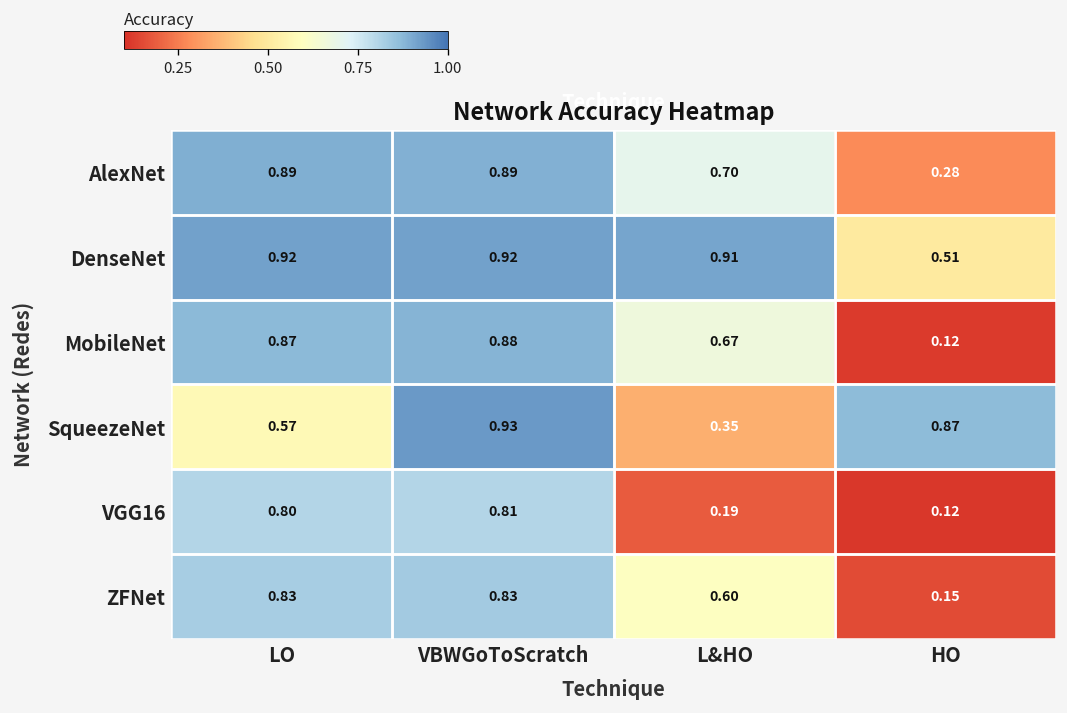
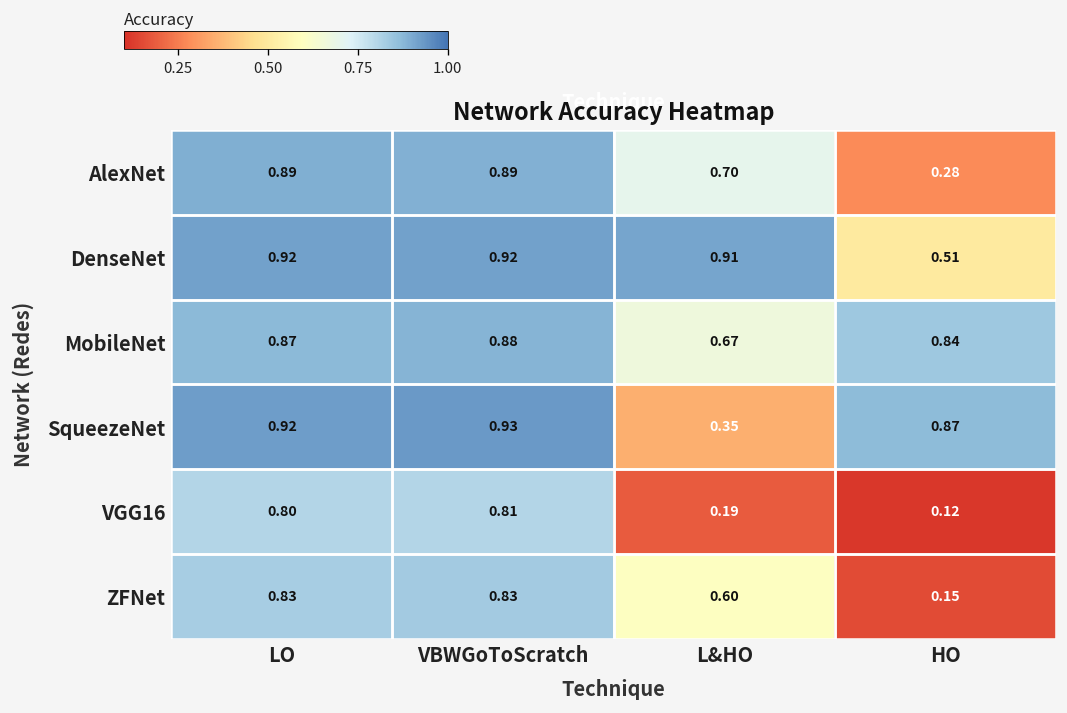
  {
    "AlexNet": {
      "LO": 0.89,
      "VBWGoToScratch": 0.89,
      "L&HO": 0.70,
      "HO": 0.28
    },
    "DenseNet": {
      "LO": 0.92,
      "VBWGoToScratch": 0.92,
      "L&HO": 0.91,
      "HO": 0.51
    },
    "MobileNet": {
      "LO": 0.87,
      "VBWGoToScratch": 0.88,
      "L&HO": 0.67,
-     "HO": 0.12
+     "HO": 0.84
    },
    "SqueezeNet": {
-     "LO": 0.57,
+     "LO": 0.92,
      "VBWGoToScratch": 0.93,
      "L&HO": 0.35,
      "HO": 0.87
    },
    "VGG16": {
      "LO": 0.80,
      "VBWGoToScratch": 0.81,
      "L&HO": 0.19,
      "HO": 0.12
    },
    "ZFNet": {
      "LO": 0.83,
      "VBWGoToScratch": 0.83,
      "L&HO": 0.60,
      "HO": 0.15
    }
  }
